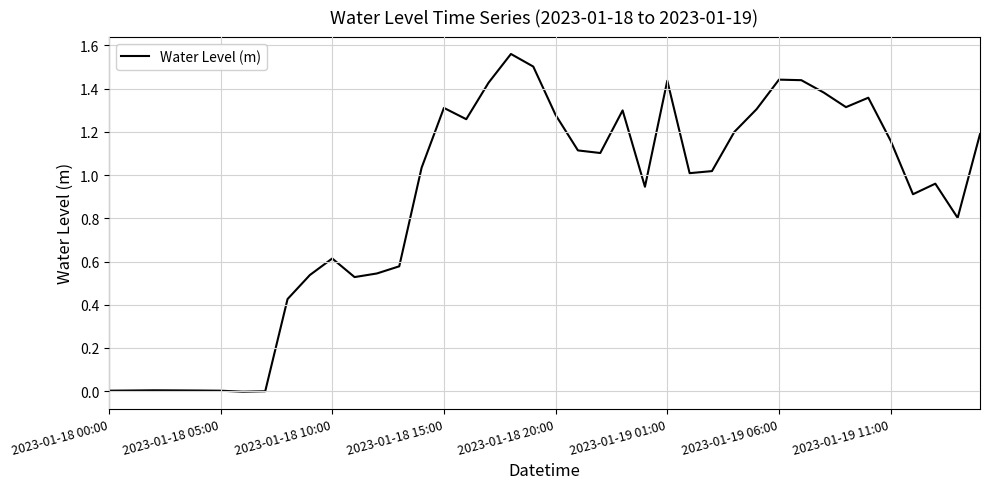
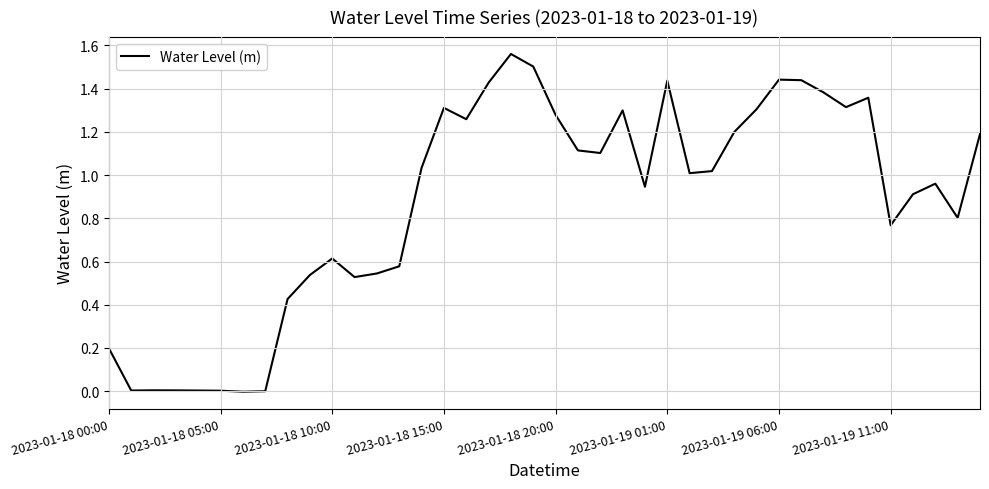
  {
-   "2023-01-18 00:00": 0.00,
+   "2023-01-18 00:00": 0.20,
    "2023-01-18 05:00": 0.00,
    "2023-01-18 10:00": 0.61,
    "2023-01-18 15:00": 1.31,
    "2023-01-18 20:00": 1.28,
    "2023-01-19 01:00": 1.44,
    "2023-01-19 06:00": 1.44,
-   "2023-01-19 11:00": 1.16
+   "2023-01-19 11:00": 0.77
  }
